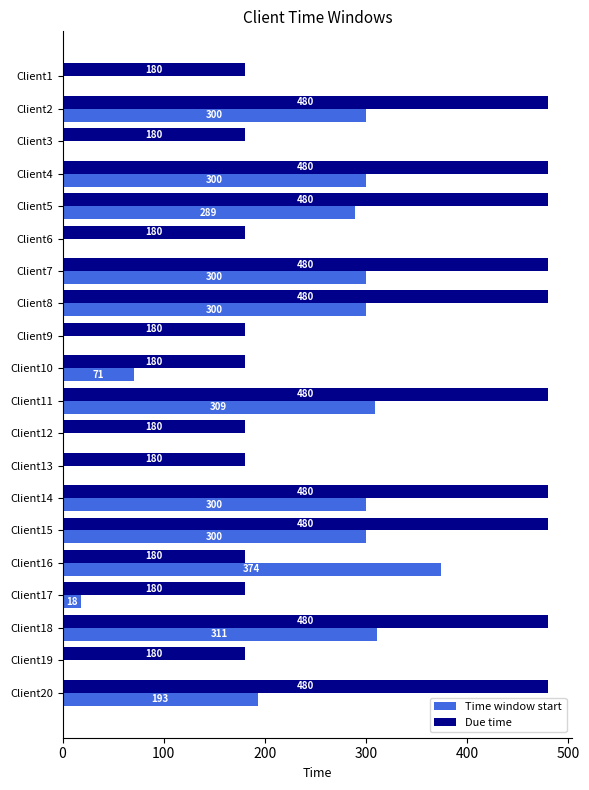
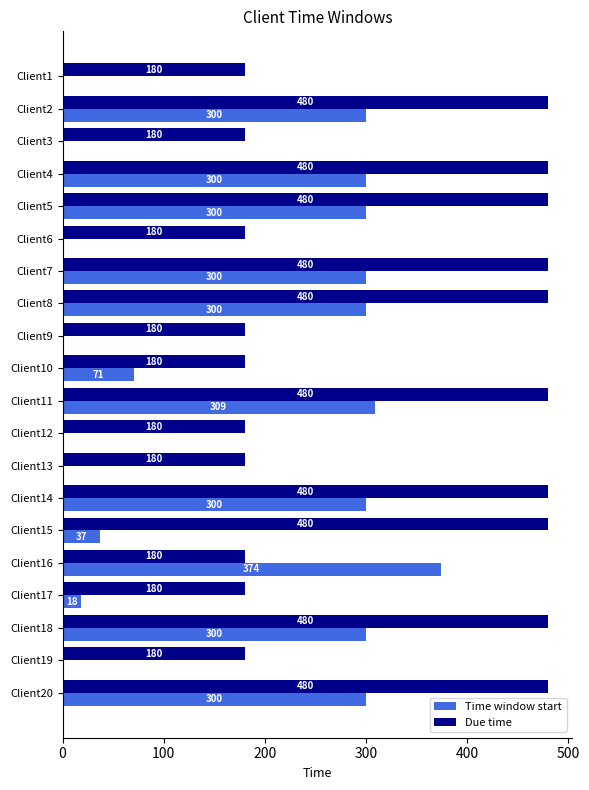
  {
    "Time window start": {
      "Client2": 300,
      "Client4": 300,
-     "Client5": 289,
+     "Client5": 300,
      "Client7": 300,
      "Client8": 300,
      "Client10": 71,
      "Client11": 309,
      "Client14": 300,
-     "Client15": 300,
+     "Client15": 37,
      "Client16": 374,
      "Client17": 18,
-     "Client18": 311,
-     "Client20": 193
+     "Client18": 300,
+     "Client20": 300
    },
    "Due time": {
      "Client1": 180,
      "Client2": 480,
      "Client3": 180,
      "Client4": 480,
      "Client5": 480,
      "Client6": 180,
      "Client7": 480,
      "Client8": 480,
      "Client9": 180,
      "Client10": 180,
      "Client11": 480,
      "Client12": 180,
      "Client13": 180,
      "Client14": 480,
      "Client15": 480,
      "Client16": 180,
      "Client17": 180,
      "Client18": 480,
      "Client19": 180,
      "Client20": 480
    }
  }
